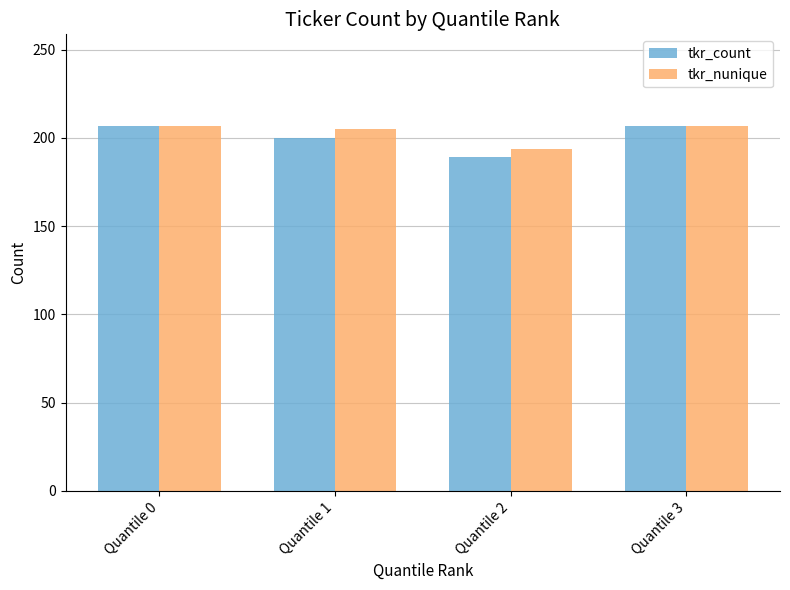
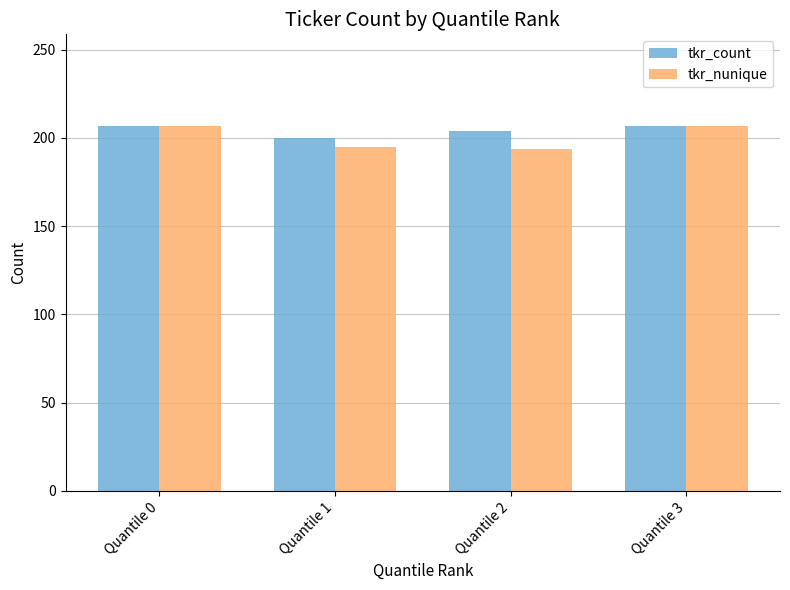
  {
    "tkr_count": {
      "Quantile 0": 207,
      "Quantile 1": 200,
-     "Quantile 2": 189,
+     "Quantile 2": 204,
      "Quantile 3": 207
    },
    "tkr_nunique": {
      "Quantile 0": 207,
-     "Quantile 1": 205,
+     "Quantile 1": 195,
      "Quantile 2": 194,
      "Quantile 3": 207
    }
  }
